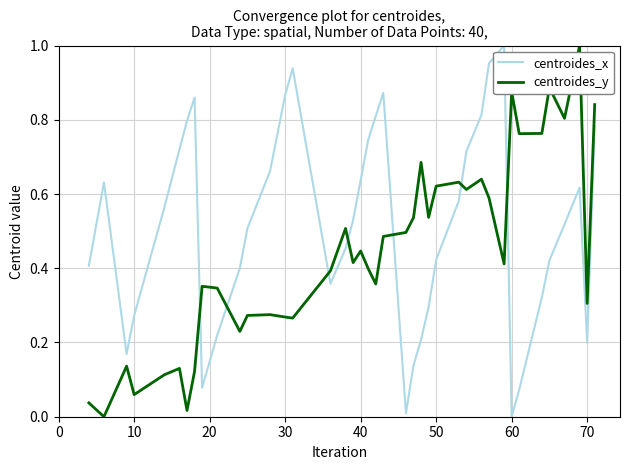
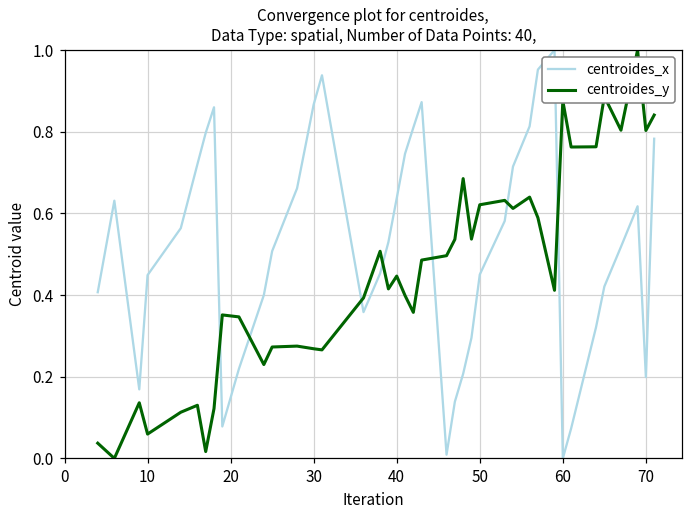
  {
    "centroides_x": {
-     "10": 0.27,
+     "10": 0.45,
      "30": 0.87,
      "40": 0.64,
-     "50": 0.42,
+     "50": 0.45,
      "60": 0.00,
      "70": 0.20
    },
    "centroides_y": {
      "10": 0.06,
      "30": 0.27,
      "40": 0.45,
      "50": 0.62,
-     "70": 0.31
+     "70": 0.80
    }
  }
